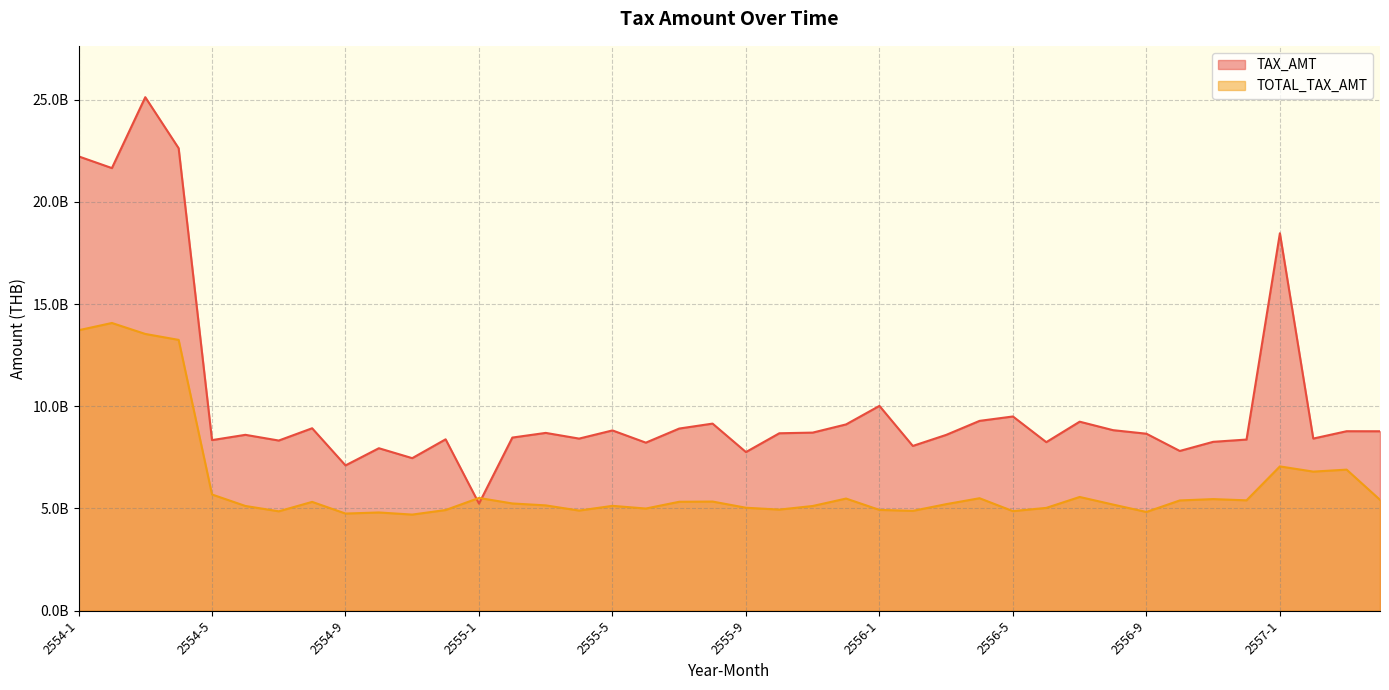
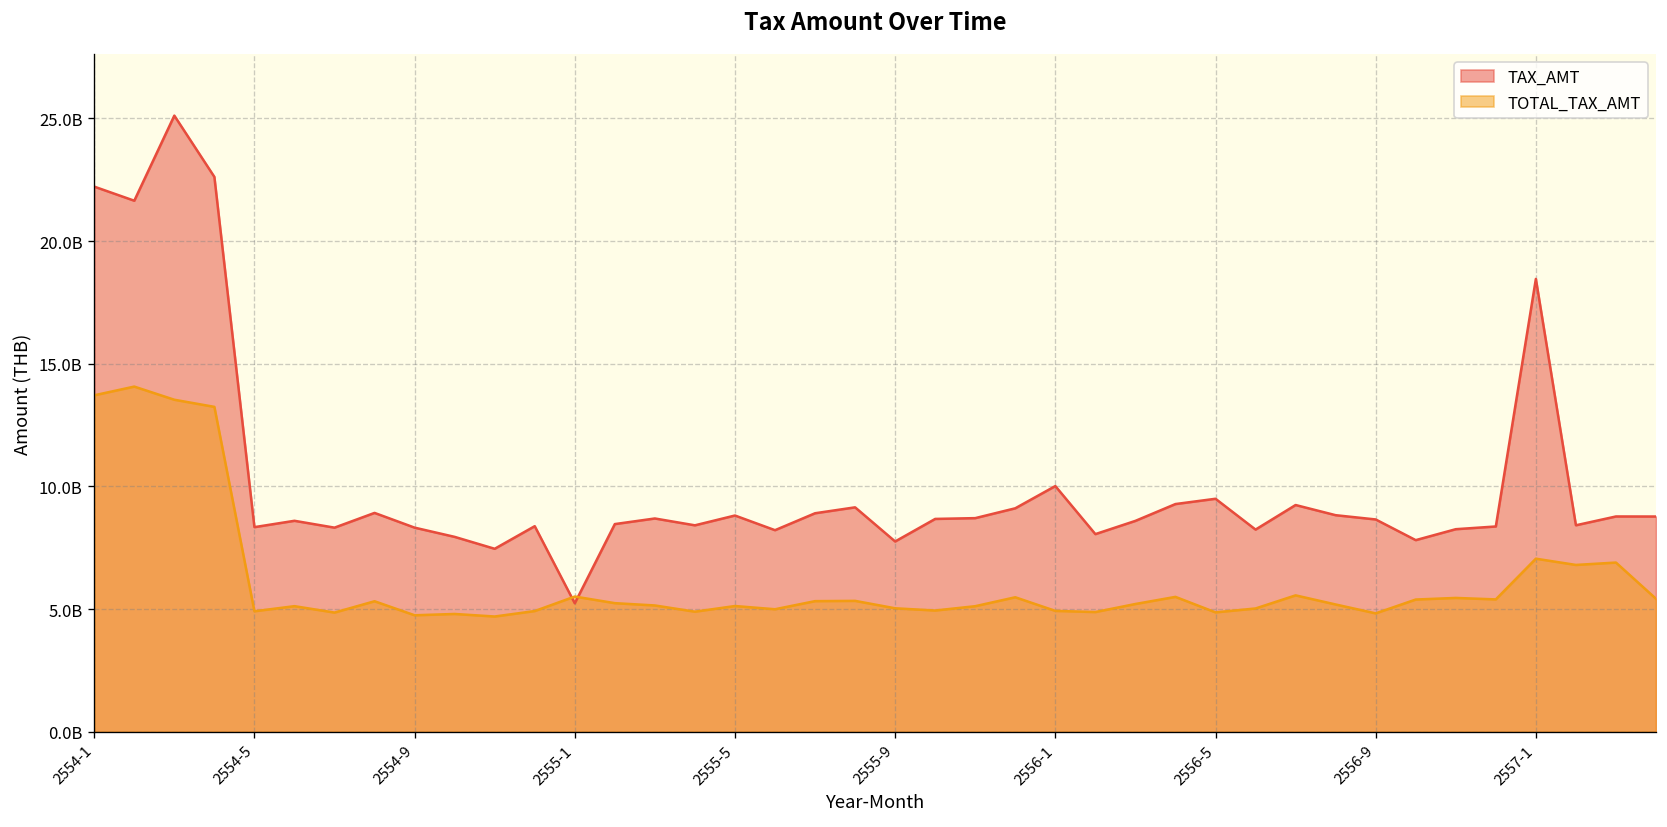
  {
    "TAX_AMT": {
      "2554-1": 22200000000,
      "2554-5": 8300000000,
-     "2554-9": 7100000000,
+     "2554-9": 8300000000,
      "2555-1": 5200000000,
      "2555-5": 8800000000,
      "2555-9": 7800000000,
      "2556-1": 10000000000,
      "2556-5": 9500000000,
      "2556-9": 8700000000,
      "2557-1": 18500000000
    },
    "TOTAL_TAX_AMT": {
      "2554-1": 13700000000,
-     "2554-5": 5700000000,
+     "2554-5": 4900000000,
      "2554-9": 4800000000,
      "2555-1": 5500000000,
      "2555-5": 5100000000,
      "2555-9": 5000000000,
      "2556-1": 4900000000,
      "2556-5": 4900000000,
      "2556-9": 4800000000,
      "2557-1": 7100000000
    }
  }
